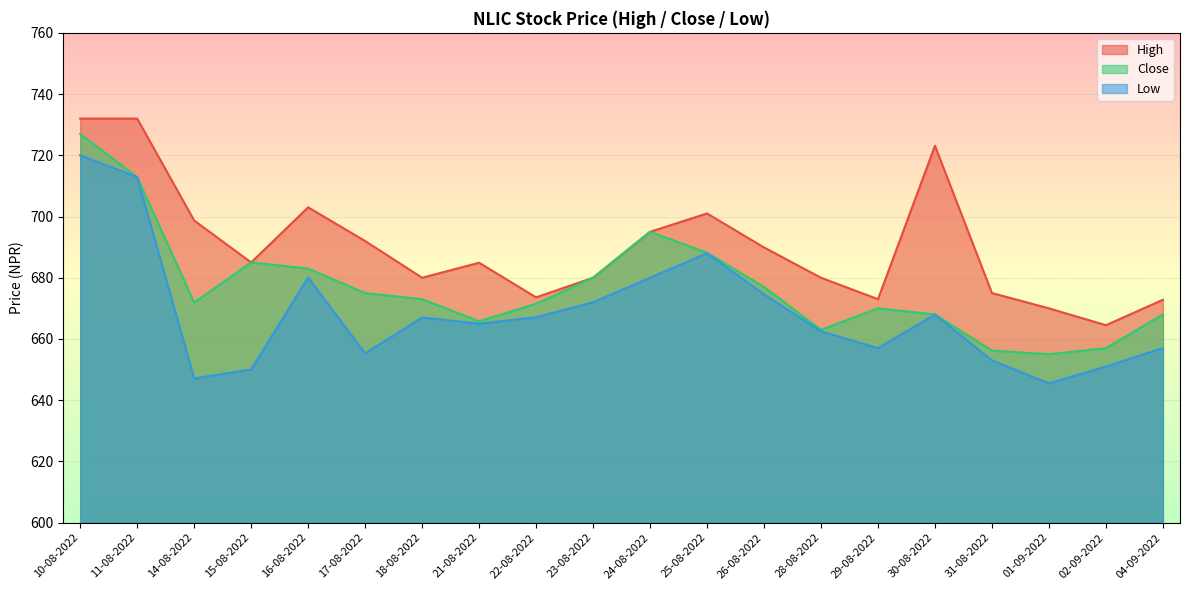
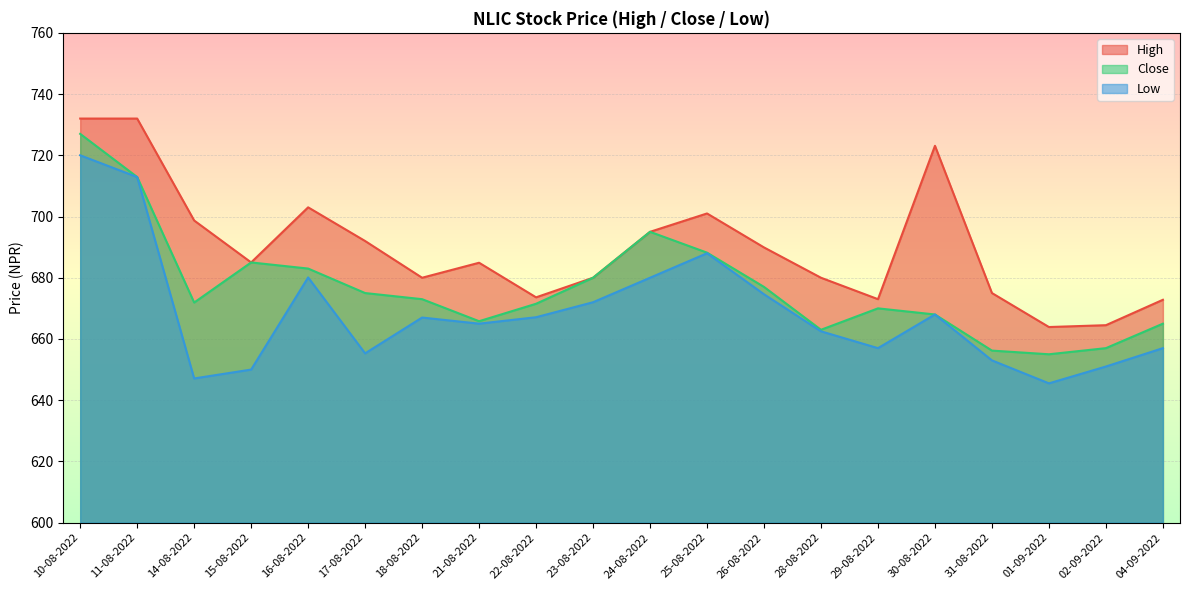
  {
    "High": {
      "10-08-2022": 732,
      "11-08-2022": 732,
      "14-08-2022": 699,
      "16-08-2022": 703,
      "17-08-2022": 692,
      "18-08-2022": 680,
      "21-08-2022": 685,
      "22-08-2022": 674,
      "25-08-2022": 701,
      "26-08-2022": 690,
      "28-08-2022": 680,
      "29-08-2022": 673,
      "30-08-2022": 723,
      "31-08-2022": 675,
-     "01-09-2022": 670,
+     "01-09-2022": 664,
      "02-09-2022": 665,
      "04-09-2022": 673
    },
    "Close": {
      "10-08-2022": 727,
      "14-08-2022": 672,
      "16-08-2022": 683,
      "17-08-2022": 675,
      "18-08-2022": 673,
      "22-08-2022": 672,
      "26-08-2022": 677,
      "29-08-2022": 670,
      "31-08-2022": 656,
      "01-09-2022": 655,
      "02-09-2022": 657,
-     "04-09-2022": 668
+     "04-09-2022": 665
    },
    "Low": {
      "10-08-2022": 720,
      "14-08-2022": 647,
      "15-08-2022": 650,
      "16-08-2022": 680,
      "17-08-2022": 655,
      "18-08-2022": 667,
      "22-08-2022": 667,
      "23-08-2022": 672,
      "24-08-2022": 680,
      "26-08-2022": 675,
      "29-08-2022": 657,
      "31-08-2022": 653,
      "01-09-2022": 646,
      "02-09-2022": 651,
      "04-09-2022": 657
    }
  }
